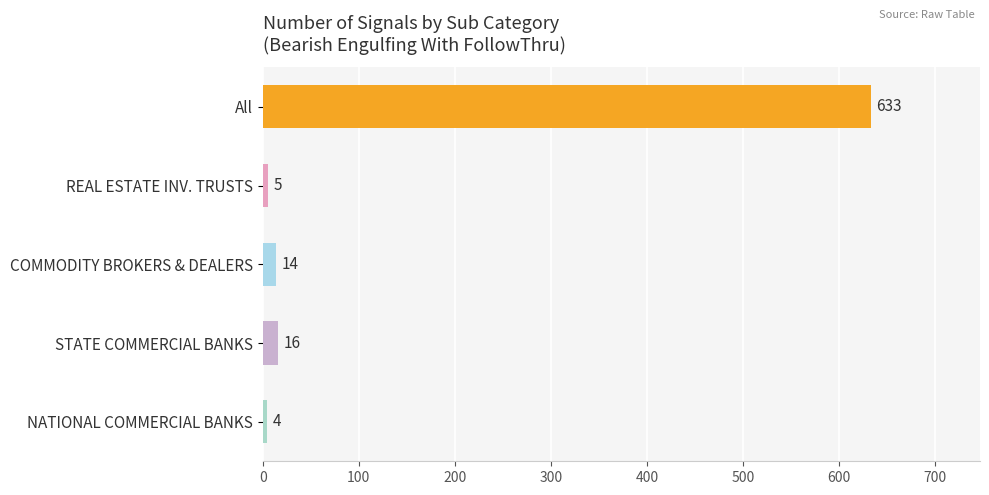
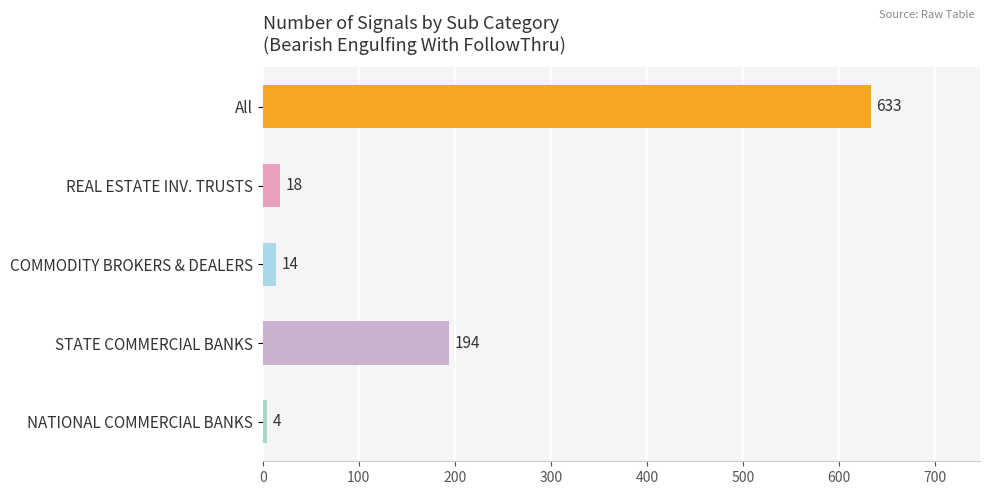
  {
    "All": 633,
-   "REAL ESTATE INV. TRUSTS": 5,
+   "REAL ESTATE INV. TRUSTS": 18,
    "COMMODITY BROKERS & DEALERS": 14,
-   "STATE COMMERCIAL BANKS": 16,
+   "STATE COMMERCIAL BANKS": 194,
    "NATIONAL COMMERCIAL BANKS": 4
  }
